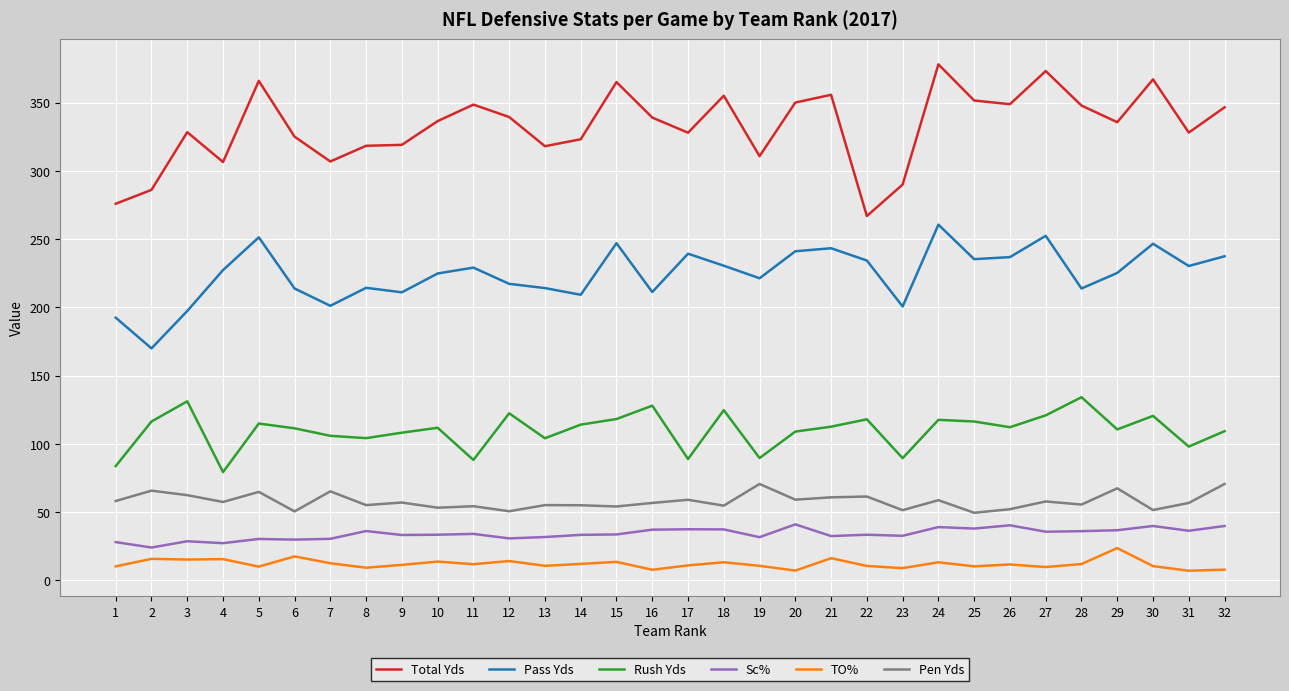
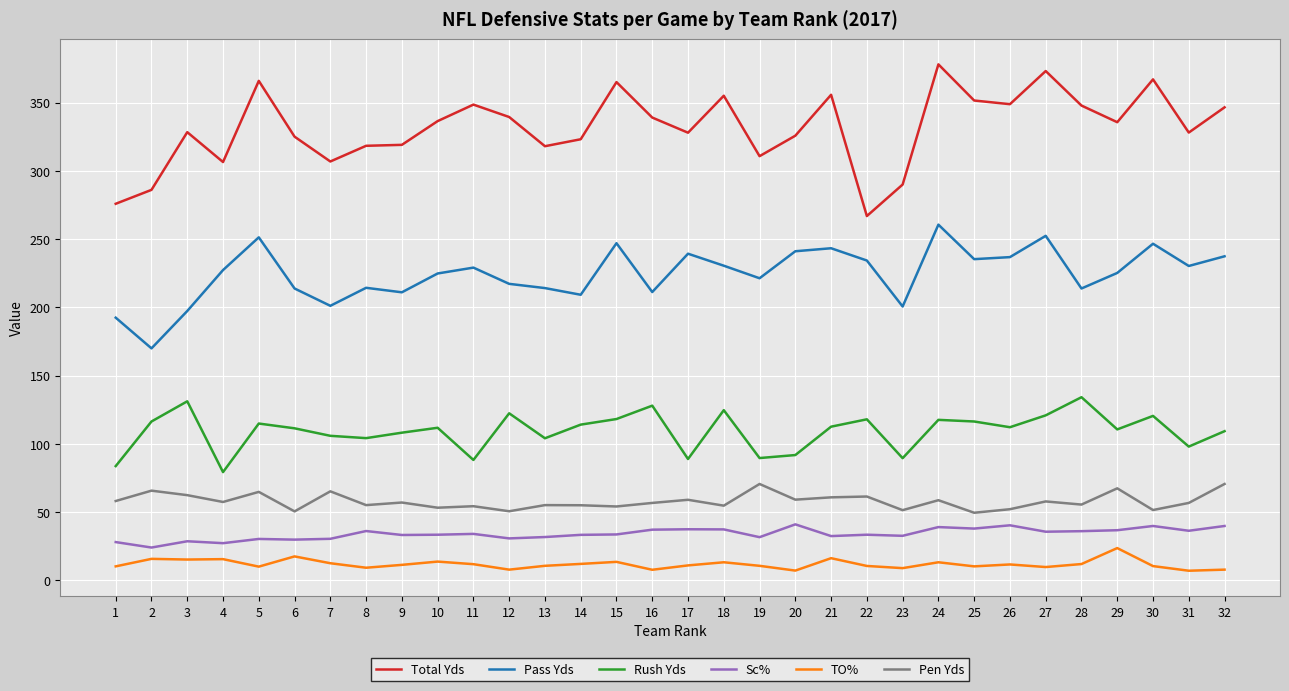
  {
    "Total Yds": {
      "1": 276,
      "2": 286,
      "3": 328,
      "4": 307,
      "5": 366,
      "6": 325,
      "7": 307,
      "8": 318,
      "9": 319,
      "10": 337,
      "11": 349,
      "12": 340,
      "13": 318,
      "14": 323,
      "15": 365,
      "16": 339,
      "17": 328,
      "18": 355,
      "19": 311,
-     "20": 350,
+     "20": 326,
      "21": 356,
      "22": 267,
      "23": 290,
      "24": 378,
      "25": 352,
      "26": 349,
      "27": 373,
      "28": 348,
      "29": 336,
      "30": 367,
      "31": 328,
      "32": 347
    },
    "Pass Yds": {
      "1": 192,
      "2": 170,
      "3": 197,
      "4": 227,
      "5": 251,
      "6": 214,
      "7": 201,
      "8": 214,
      "9": 211,
      "10": 225,
      "11": 229,
      "12": 217,
      "13": 214,
      "14": 209,
      "15": 247,
      "16": 211,
      "17": 239,
      "18": 231,
      "19": 221,
      "20": 241,
      "21": 243,
      "22": 234,
      "23": 201,
      "24": 261,
      "25": 235,
      "26": 237,
      "27": 252,
      "28": 214,
      "29": 225,
      "30": 247,
      "31": 230,
      "32": 237
    },
    "Rush Yds": {
      "1": 84,
      "2": 116,
      "3": 131,
      "4": 79,
      "5": 115,
      "6": 111,
      "7": 106,
      "8": 104,
      "9": 108,
      "10": 112,
      "11": 88,
      "12": 122,
      "13": 104,
      "14": 114,
      "15": 118,
      "16": 128,
      "17": 89,
      "18": 125,
      "19": 90,
-     "20": 109,
+     "20": 92,
      "21": 113,
      "22": 118,
      "23": 89,
      "24": 118,
      "25": 116,
      "26": 112,
      "27": 121,
      "28": 134,
      "29": 111,
      "30": 120,
      "31": 98,
      "32": 109
    },
    "Sc%": {
      "1": 28,
      "2": 24,
      "3": 29,
      "4": 27,
      "5": 30,
      "6": 30,
      "7": 30,
      "8": 36,
      "9": 33,
      "10": 33,
      "11": 34,
      "12": 31,
      "13": 32,
      "14": 33,
      "15": 34,
      "16": 37,
      "17": 37,
      "18": 37,
      "19": 32,
      "20": 41,
      "21": 32,
      "22": 33,
      "23": 33,
      "24": 39,
      "25": 38,
      "26": 40,
      "27": 36,
      "28": 36,
      "29": 37,
      "30": 40,
      "31": 36,
      "32": 40
    },
    "TO%": {
      "1": 10,
      "2": 16,
      "3": 15,
      "4": 15,
      "5": 10,
      "6": 17,
      "7": 12,
      "8": 9,
      "9": 11,
      "10": 14,
      "11": 12,
-     "12": 14,
+     "12": 8,
      "13": 11,
      "14": 12,
      "15": 13,
      "16": 8,
      "17": 11,
      "18": 13,
      "19": 11,
      "20": 7,
      "21": 16,
      "22": 10,
      "23": 9,
      "24": 13,
      "25": 10,
      "26": 12,
      "27": 10,
      "28": 12,
      "29": 24,
      "30": 10,
      "31": 7,
      "32": 8
    },
    "Pen Yds": {
      "1": 58,
      "2": 66,
      "3": 62,
      "4": 57,
      "5": 65,
      "6": 50,
      "7": 65,
      "8": 55,
      "9": 57,
      "10": 53,
      "11": 54,
      "12": 51,
      "13": 55,
      "14": 55,
      "15": 54,
      "16": 57,
      "17": 59,
      "18": 55,
      "19": 71,
      "20": 59,
      "21": 61,
      "22": 61,
      "23": 51,
      "24": 59,
      "25": 49,
      "26": 52,
      "27": 58,
      "28": 55,
      "29": 67,
      "30": 51,
      "31": 57,
      "32": 71
    }
  }
